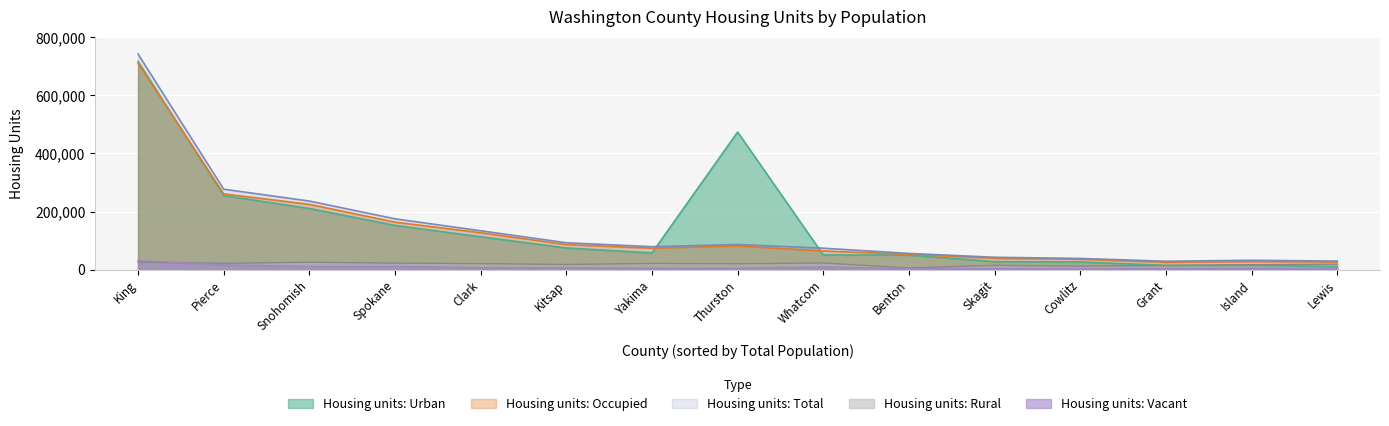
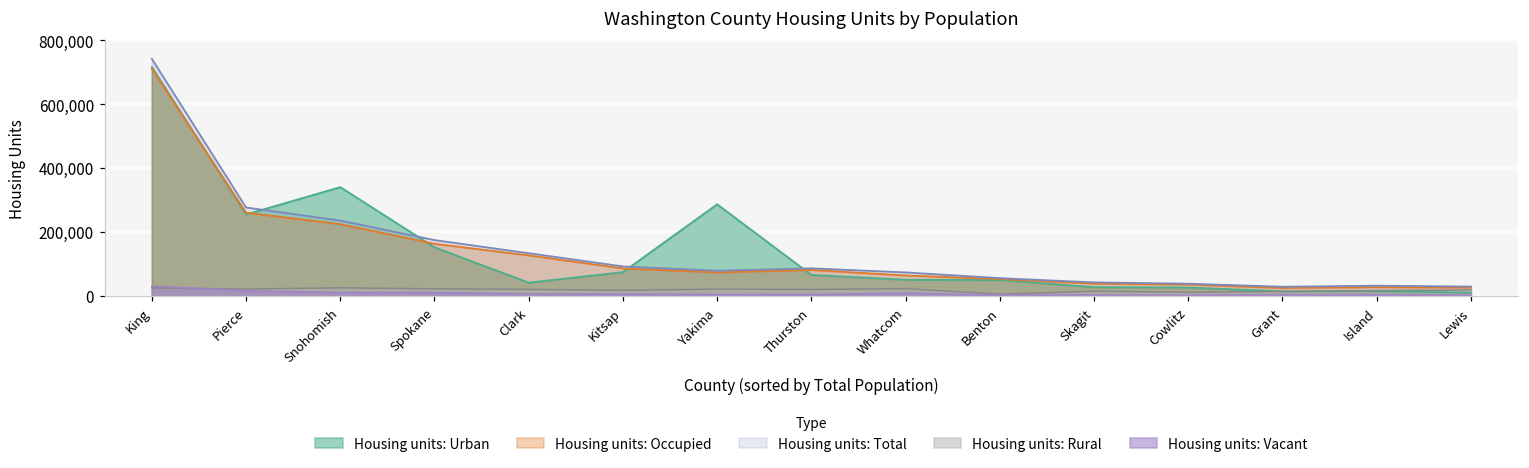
  {
    "Housing units: Urban": {
-     "Snohomish": "210,000",
+     "Snohomish": "340,000",
      "Spokane": "150,000",
-     "Clark": "110,000",
+     "Clark": "40,000",
      "Kitsap": "70,000",
-     "Yakima": "60,000",
-     "Thurston": "470,000",
+     "Yakima": "290,000",
+     "Thurston": "70,000",
      "Whatcom": "50,000",
      "Skagit": "30,000",
      "Cowlitz": "30,000"
    },
    "Housing units: Occupied": {
      "Snohomish": "220,000",
      "Spokane": "160,000",
      "Whatcom": "60,000"
    }
  }
